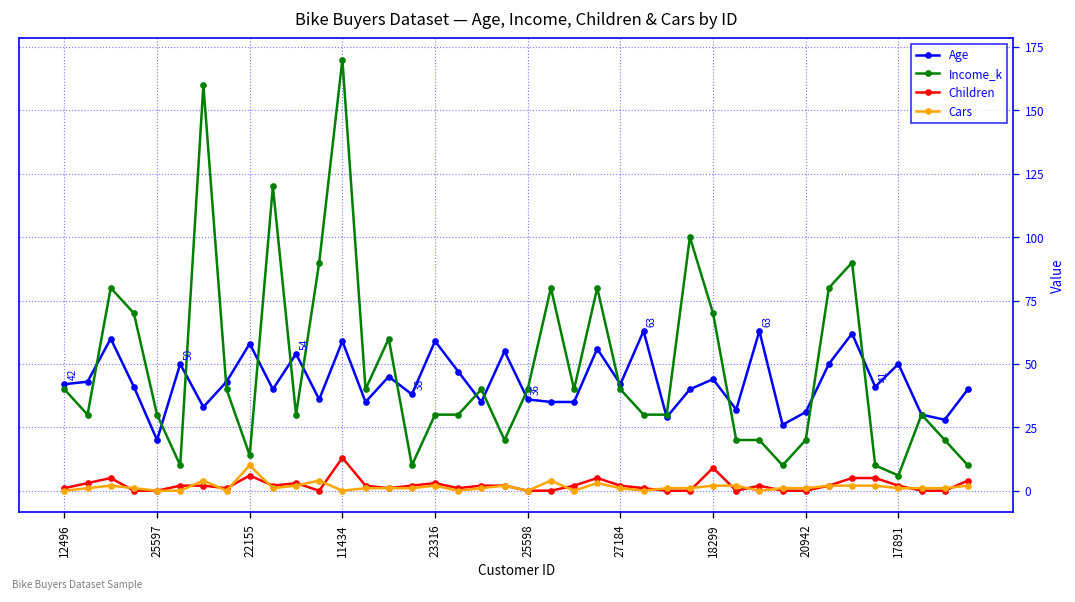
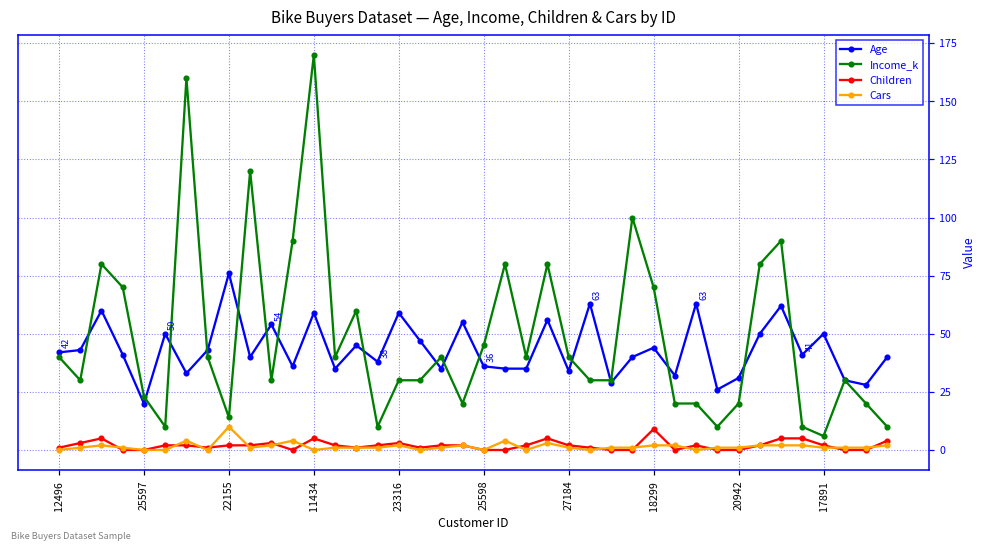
  {
    "Age": {
      "25597": 20,
-     "22155": 58,
+     "22155": 76,
      "11434": 59,
      "23316": 59,
-     "27184": 42,
+     "27184": 34,
      "18299": 44,
      "20942": 31,
      "17891": 50
    },
    "Income_k": {
      "12496": 40,
-     "25597": 30,
+     "25597": 23,
      "22155": 14,
      "11434": 170,
      "23316": 30,
-     "25598": 40,
+     "25598": 45,
      "27184": 40,
      "18299": 70,
      "20942": 20,
      "17891": 6
    },
    "Children": {
-     "22155": 6,
-     "11434": 13,
+     "22155": 2,
+     "11434": 5,
      "18299": 9
    },
    "Cars": {
      "22155": 10,
      "11434": 0,
      "18299": 2
    }
  }
